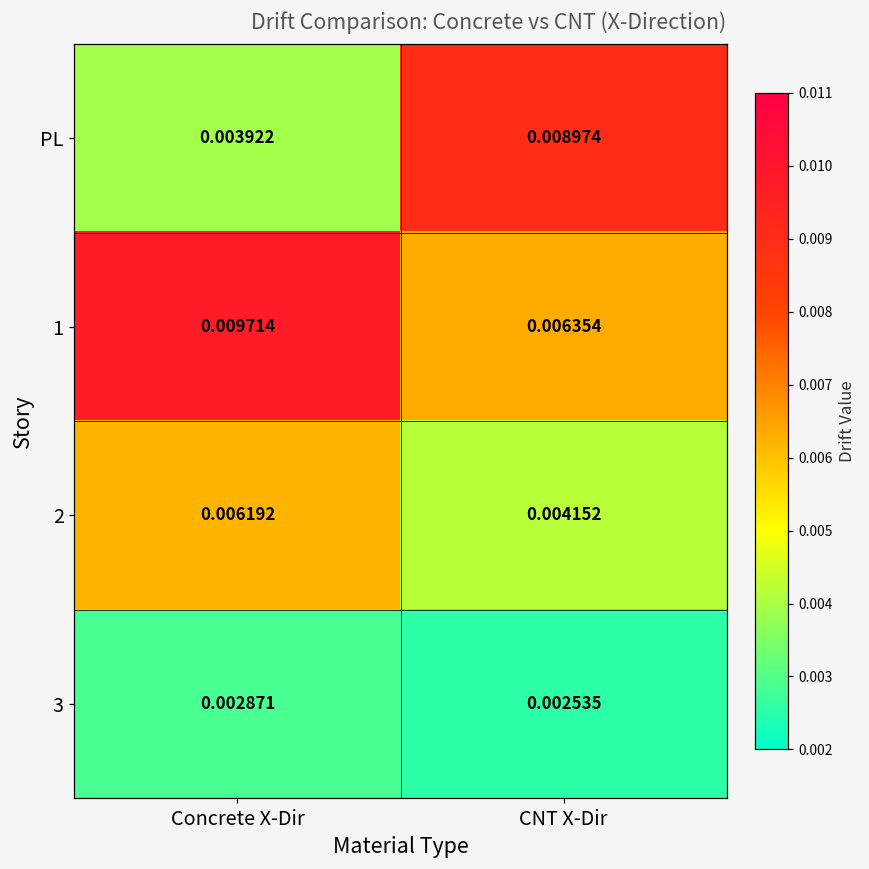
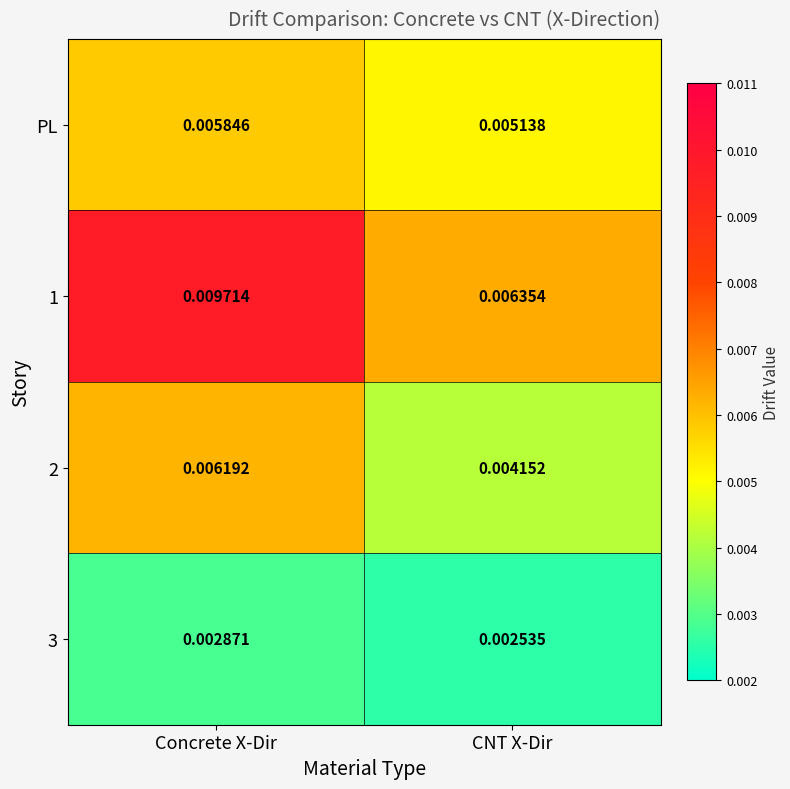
  {
    "PL": {
-     "Concrete X-Dir": 0.003922,
-     "CNT X-Dir": 0.008974
+     "Concrete X-Dir": 0.005846,
+     "CNT X-Dir": 0.005138
    },
    "1": {
      "Concrete X-Dir": 0.009714,
      "CNT X-Dir": 0.006354
    },
    "2": {
      "Concrete X-Dir": 0.006192,
      "CNT X-Dir": 0.004152
    },
    "3": {
      "Concrete X-Dir": 0.002871,
      "CNT X-Dir": 0.002535
    }
  }
